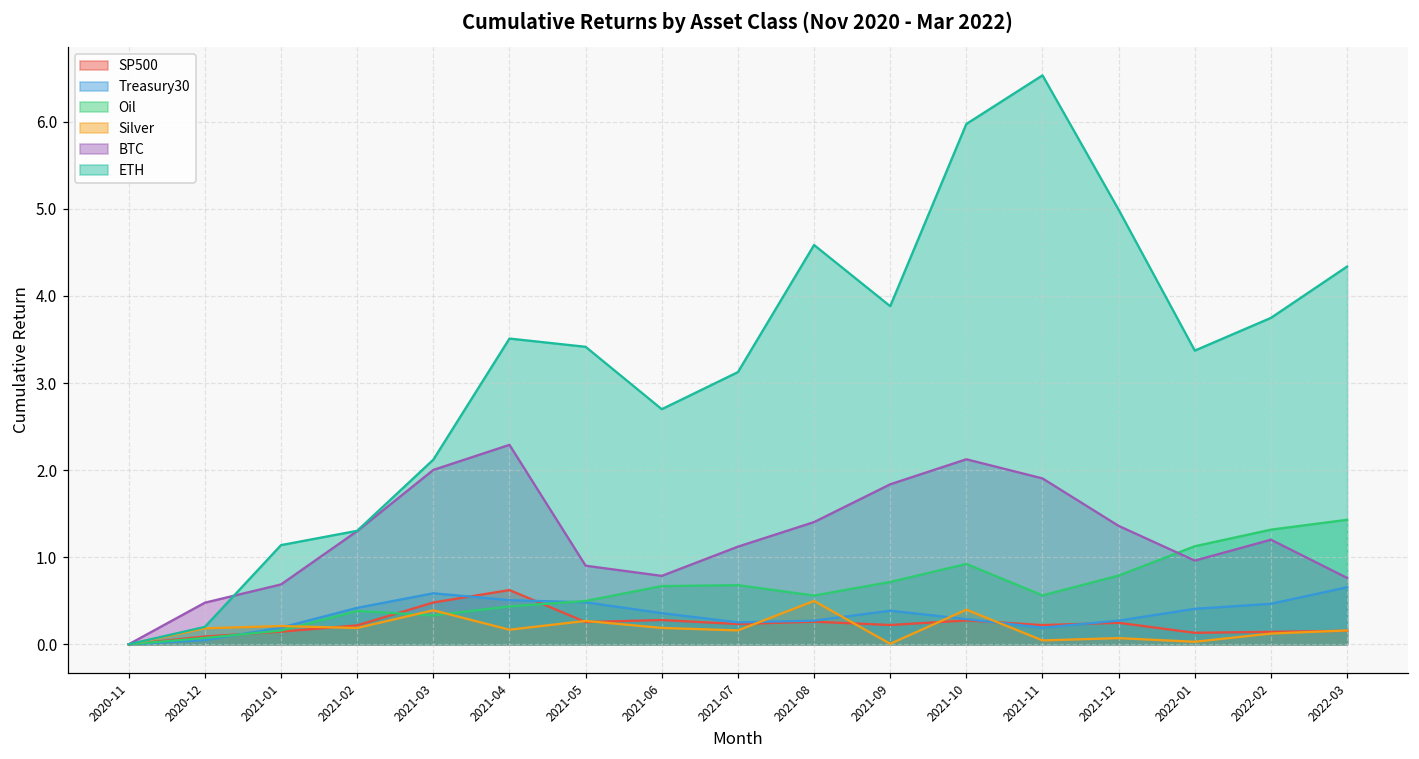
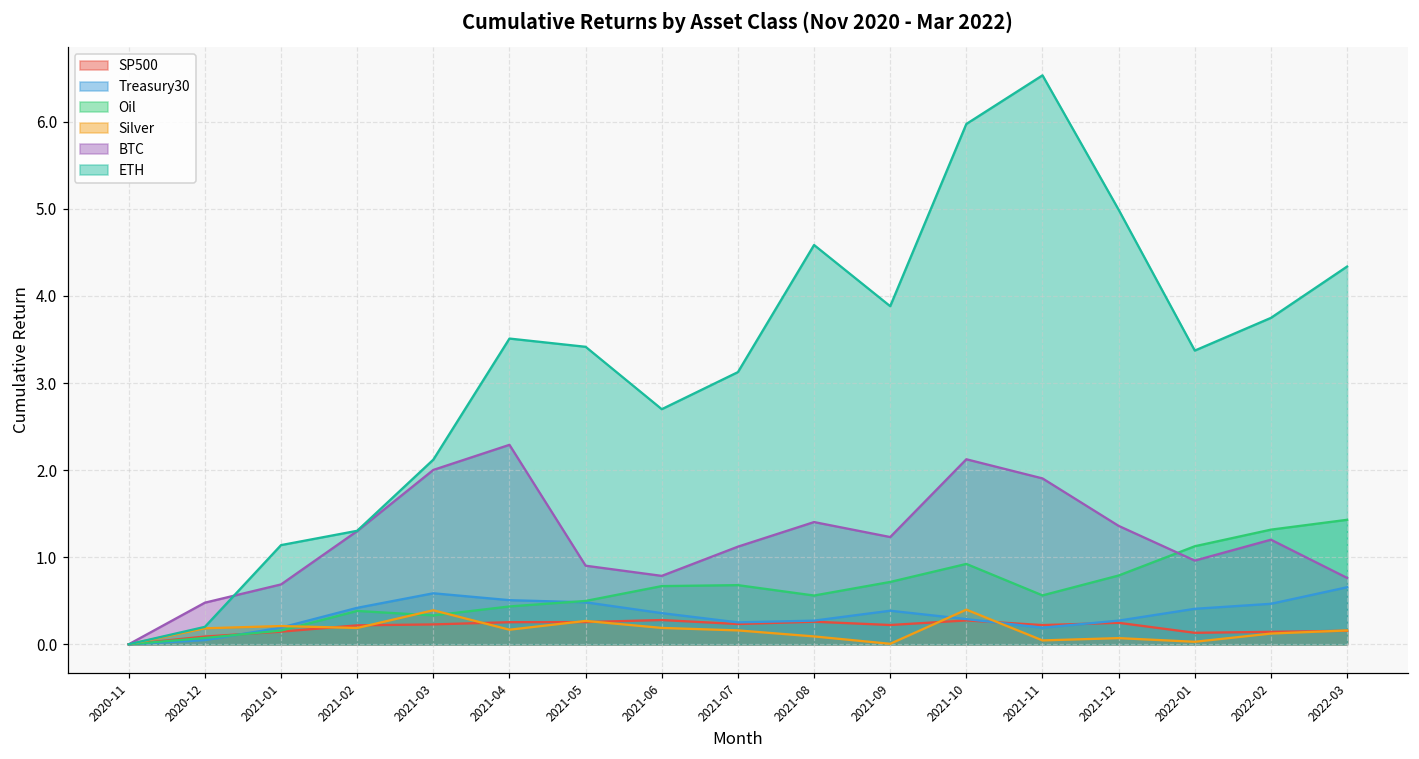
  {
    "SP500": {
-     "2021-03": 0.5,
-     "2021-04": 0.6,
+     "2021-03": 0.2,
+     "2021-04": 0.3,
      "2021-06": 0.3,
      "2021-09": 0.2,
      "2022-01": 0.1
    },
    "Silver": {
      "2021-03": 0.4,
      "2021-04": 0.2,
      "2021-06": 0.2,
      "2021-07": 0.2,
-     "2021-08": 0.5,
+     "2021-08": 0.1,
      "2021-09": 0.0,
      "2021-10": 0.4,
      "2021-11": 0.0,
      "2021-12": 0.1,
      "2022-01": 0.0
    },
    "BTC": {
      "2020-12": 0.5,
      "2021-01": 0.7,
      "2021-03": 2.0,
      "2021-04": 2.3,
      "2021-05": 0.9,
      "2021-06": 0.8,
      "2021-07": 1.1,
      "2021-08": 1.4,
-     "2021-09": 1.8,
+     "2021-09": 1.2,
      "2021-10": 2.1,
      "2021-11": 1.9,
      "2021-12": 1.4,
      "2022-01": 1.0,
      "2022-02": 1.2,
      "2022-03": 0.8
    }
  }
